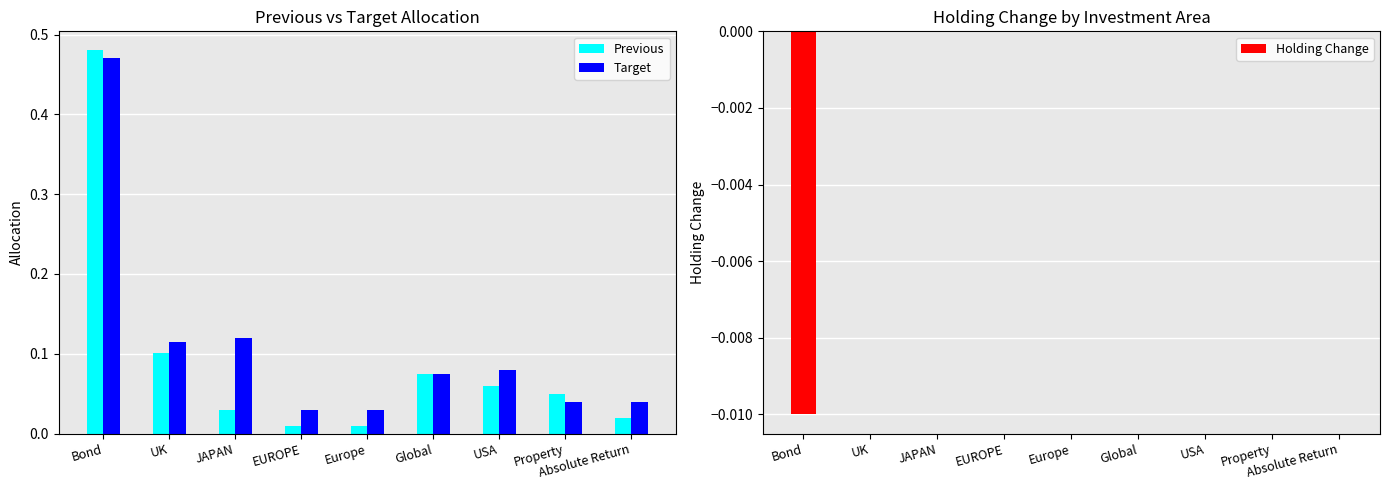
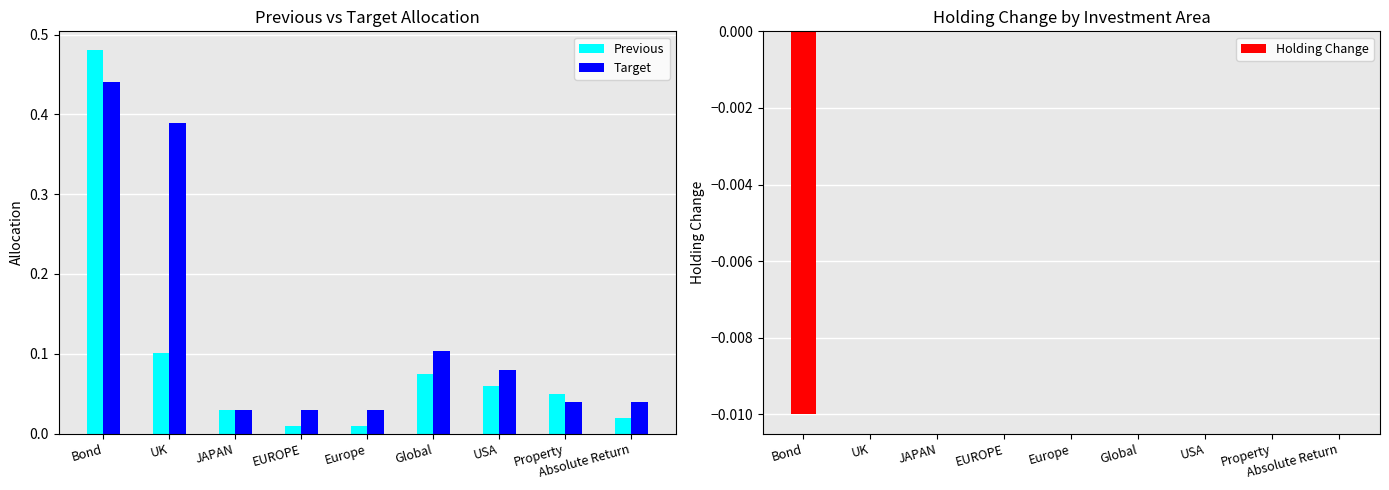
  {
    "Previous vs Target Allocation": {
      "Previous": {
        "Bond": 0.48,
        "UK": 0.10,
        "JAPAN": 0.03,
        "EUROPE": 0.01,
        "Europe": 0.01,
        "Global": 0.08,
        "USA": 0.06,
        "Property": 0.05,
        "Absolute Return": 0.02
      },
      "Target": {
-       "Bond": 0.47,
-       "UK": 0.12,
-       "JAPAN": 0.12,
+       "Bond": 0.44,
+       "UK": 0.39,
+       "JAPAN": 0.03,
        "EUROPE": 0.03,
        "Europe": 0.03,
-       "Global": 0.08,
+       "Global": 0.10,
        "USA": 0.08,
        "Property": 0.04,
        "Absolute Return": 0.04
      }
    },
    "Holding Change by Investment Area": {
      "Bond": -0.0100,
      "UK": 0.0000,
      "JAPAN": 0.0000,
      "EUROPE": 0.0000,
      "Europe": 0.0000,
      "Global": 0.0000,
      "USA": 0.0000,
      "Property": 0.0000,
      "Absolute Return": 0.0000
    }
  }
